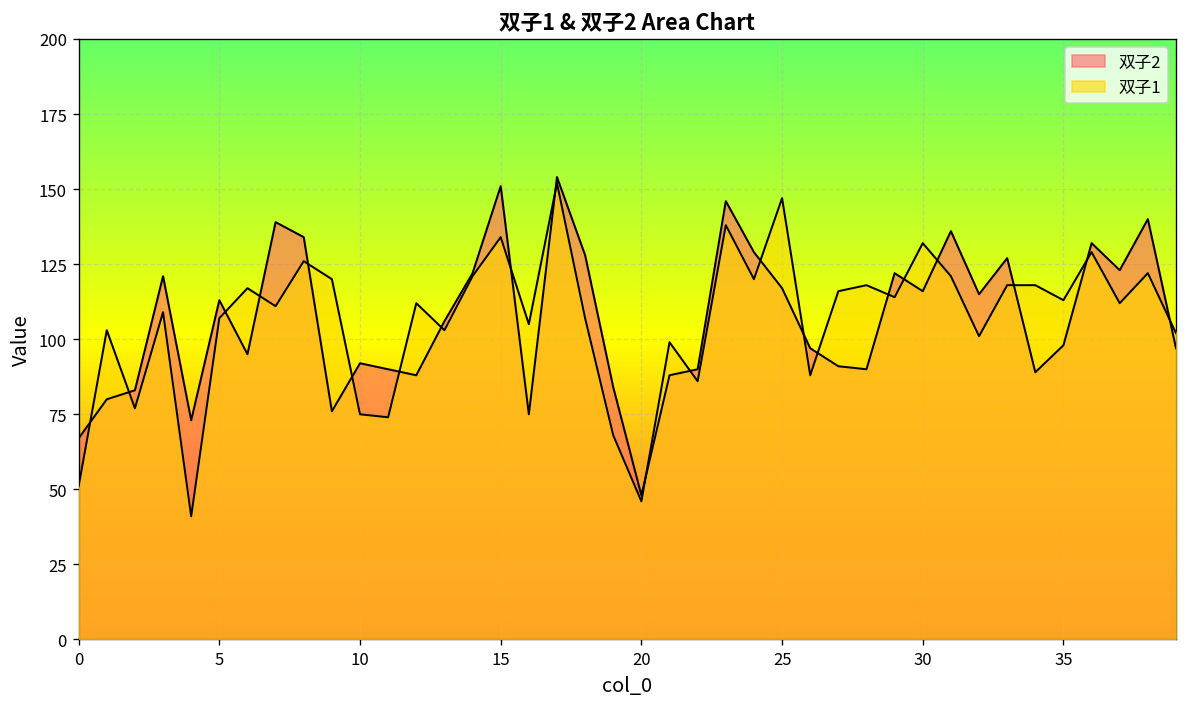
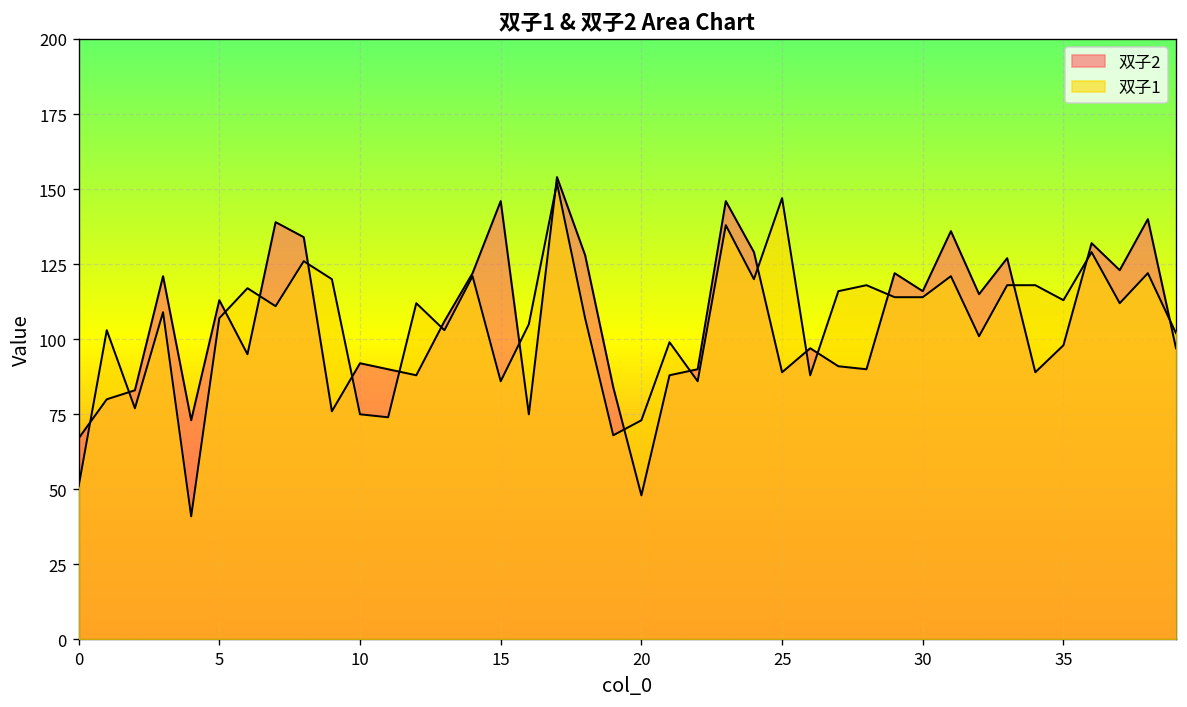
  {
    "双子2": {
      "0": 67,
      "5": 113,
      "10": 92,
-     "15": 151,
+     "15": 146,
      "20": 48,
-     "25": 117,
+     "25": 89,
      "30": 116,
      "35": 98
    },
    "双子1": {
      "0": 51,
      "5": 107,
      "10": 75,
-     "15": 134,
-     "20": 46,
+     "15": 86,
+     "20": 73,
      "25": 147,
-     "30": 132,
+     "30": 114,
      "35": 113
    }
  }
